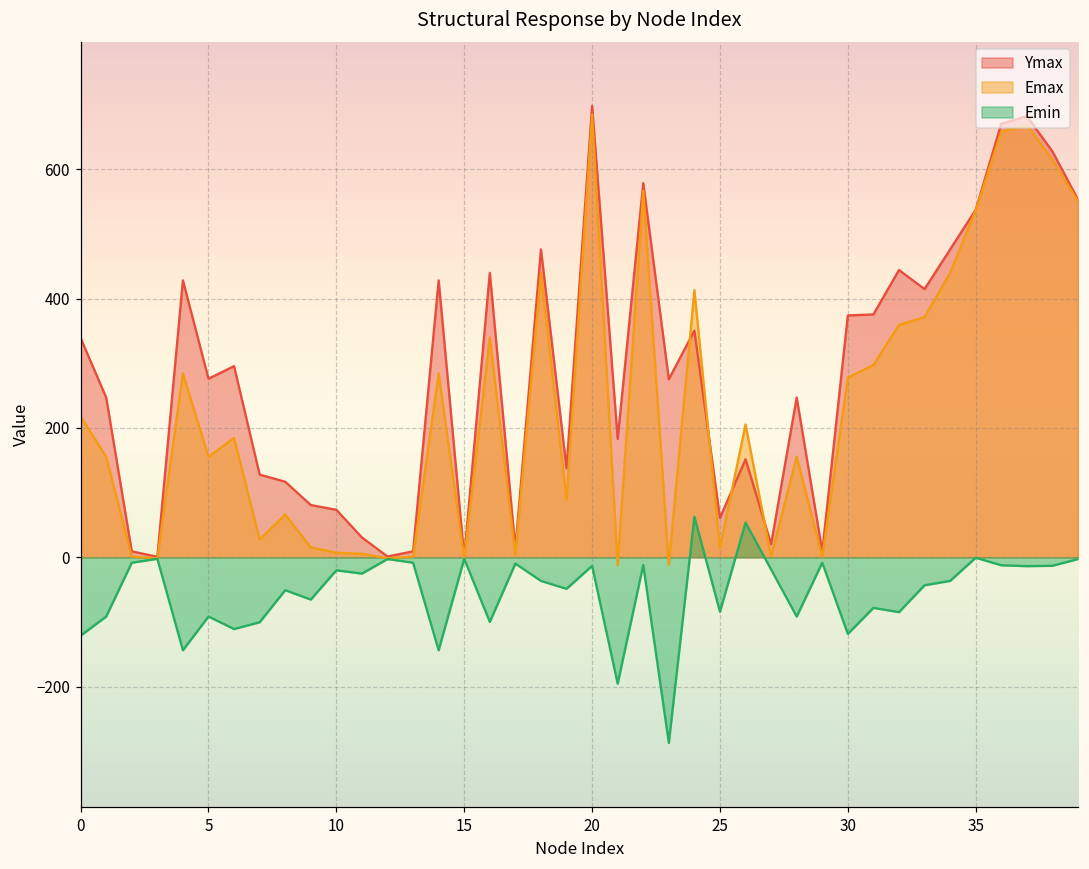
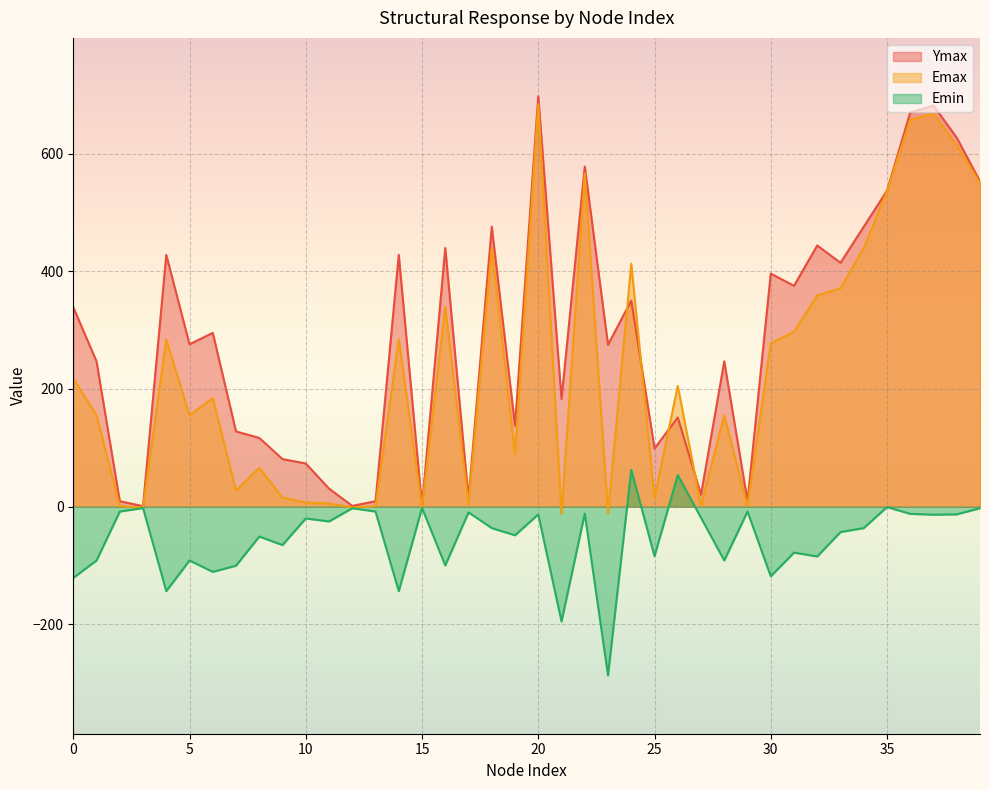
  {
    "Ymax": {
      "0": 340,
      "5": 280,
      "10": 70,
      "20": 700,
-     "25": 60,
-     "30": 370
+     "25": 100,
+     "30": 400
    }
  }
